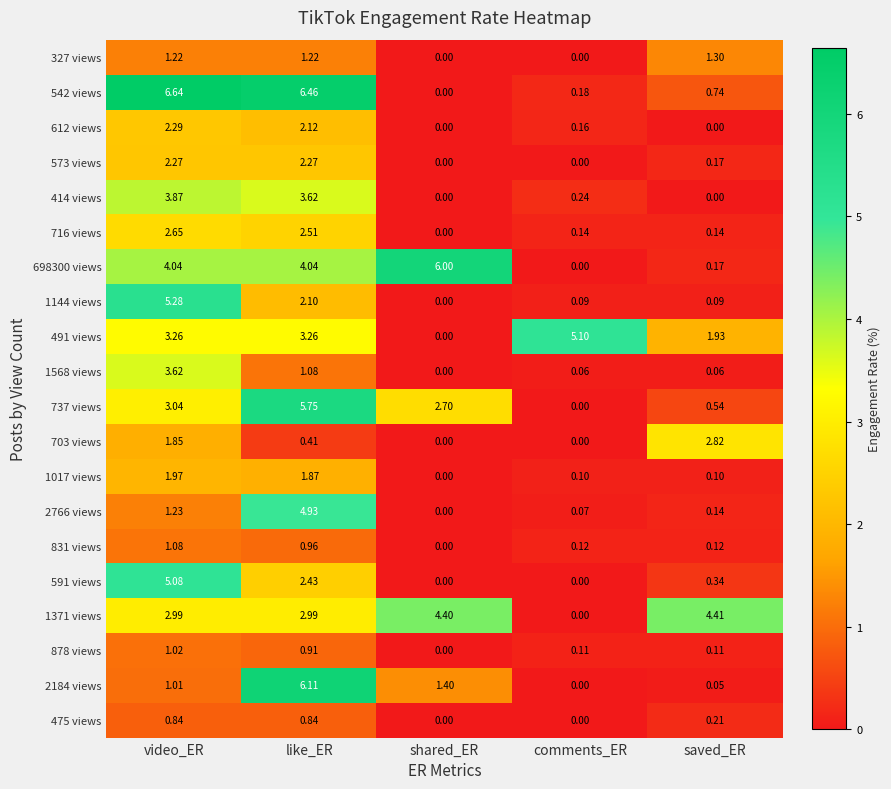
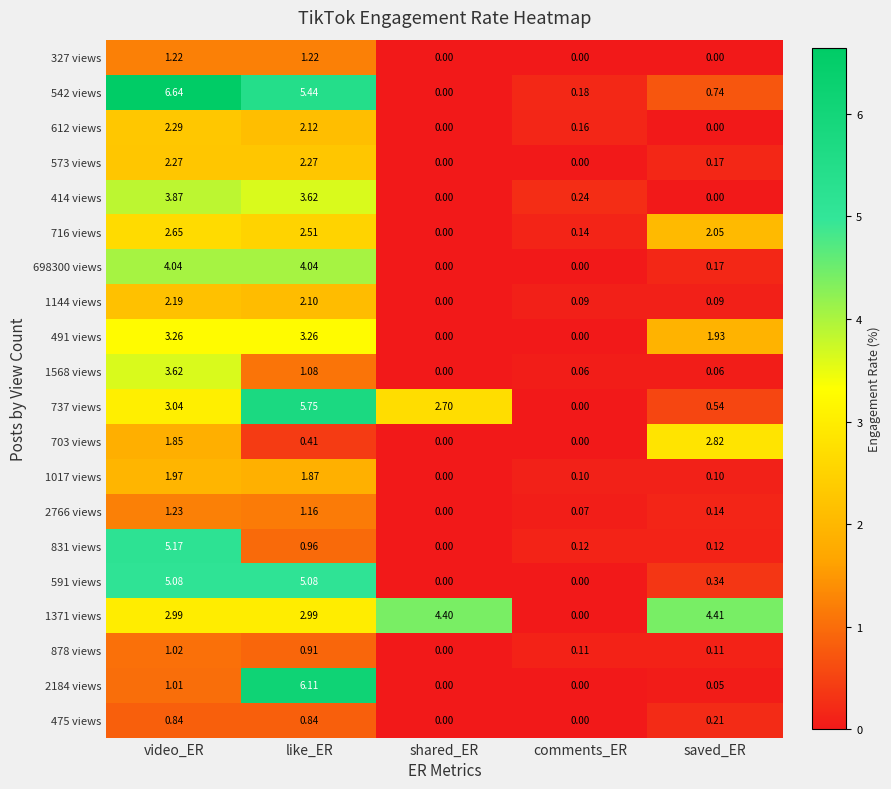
  {
    "327 views": {
      "video_ER": 1.22,
      "like_ER": 1.22,
      "shared_ER": 0.00,
      "comments_ER": 0.00,
-     "saved_ER": 1.30
+     "saved_ER": 0.00
    },
    "542 views": {
      "video_ER": 6.64,
-     "like_ER": 6.46,
+     "like_ER": 5.44,
      "shared_ER": 0.00,
      "comments_ER": 0.18,
      "saved_ER": 0.74
    },
    "612 views": {
      "video_ER": 2.29,
      "like_ER": 2.12,
      "shared_ER": 0.00,
      "comments_ER": 0.16,
      "saved_ER": 0.00
    },
    "573 views": {
      "video_ER": 2.27,
      "like_ER": 2.27,
      "shared_ER": 0.00,
      "comments_ER": 0.00,
      "saved_ER": 0.17
    },
    "414 views": {
      "video_ER": 3.87,
      "like_ER": 3.62,
      "shared_ER": 0.00,
      "comments_ER": 0.24,
      "saved_ER": 0.00
    },
    "716 views": {
      "video_ER": 2.65,
      "like_ER": 2.51,
      "shared_ER": 0.00,
      "comments_ER": 0.14,
-     "saved_ER": 0.14
+     "saved_ER": 2.05
    },
    "698300 views": {
      "video_ER": 4.04,
      "like_ER": 4.04,
-     "shared_ER": 6.00,
+     "shared_ER": 0.00,
      "comments_ER": 0.00,
      "saved_ER": 0.17
    },
    "1144 views": {
-     "video_ER": 5.28,
+     "video_ER": 2.19,
      "like_ER": 2.10,
      "shared_ER": 0.00,
      "comments_ER": 0.09,
      "saved_ER": 0.09
    },
    "491 views": {
      "video_ER": 3.26,
      "like_ER": 3.26,
      "shared_ER": 0.00,
-     "comments_ER": 5.10,
+     "comments_ER": 0.00,
      "saved_ER": 1.93
    },
    "1568 views": {
      "video_ER": 3.62,
      "like_ER": 1.08,
      "shared_ER": 0.00,
      "comments_ER": 0.06,
      "saved_ER": 0.06
    },
    "737 views": {
      "video_ER": 3.04,
      "like_ER": 5.75,
      "shared_ER": 2.70,
      "comments_ER": 0.00,
      "saved_ER": 0.54
    },
    "703 views": {
      "video_ER": 1.85,
      "like_ER": 0.41,
      "shared_ER": 0.00,
      "comments_ER": 0.00,
      "saved_ER": 2.82
    },
    "1017 views": {
      "video_ER": 1.97,
      "like_ER": 1.87,
      "shared_ER": 0.00,
      "comments_ER": 0.10,
      "saved_ER": 0.10
    },
    "2766 views": {
      "video_ER": 1.23,
-     "like_ER": 4.93,
+     "like_ER": 1.16,
      "shared_ER": 0.00,
      "comments_ER": 0.07,
      "saved_ER": 0.14
    },
    "831 views": {
-     "video_ER": 1.08,
+     "video_ER": 5.17,
      "like_ER": 0.96,
      "shared_ER": 0.00,
      "comments_ER": 0.12,
      "saved_ER": 0.12
    },
    "591 views": {
      "video_ER": 5.08,
-     "like_ER": 2.43,
+     "like_ER": 5.08,
      "shared_ER": 0.00,
      "comments_ER": 0.00,
      "saved_ER": 0.34
    },
    "1371 views": {
      "video_ER": 2.99,
      "like_ER": 2.99,
      "shared_ER": 4.40,
      "comments_ER": 0.00,
      "saved_ER": 4.41
    },
    "878 views": {
      "video_ER": 1.02,
      "like_ER": 0.91,
      "shared_ER": 0.00,
      "comments_ER": 0.11,
      "saved_ER": 0.11
    },
    "2184 views": {
      "video_ER": 1.01,
      "like_ER": 6.11,
-     "shared_ER": 1.40,
+     "shared_ER": 0.00,
      "comments_ER": 0.00,
      "saved_ER": 0.05
    },
    "475 views": {
      "video_ER": 0.84,
      "like_ER": 0.84,
      "shared_ER": 0.00,
      "comments_ER": 0.00,
      "saved_ER": 0.21
    }
  }
